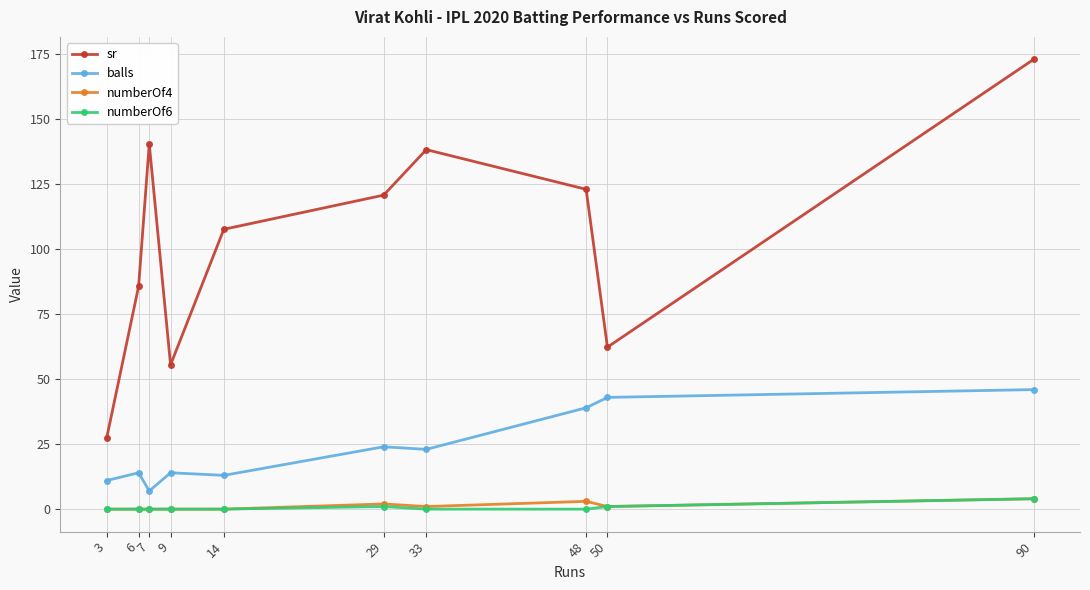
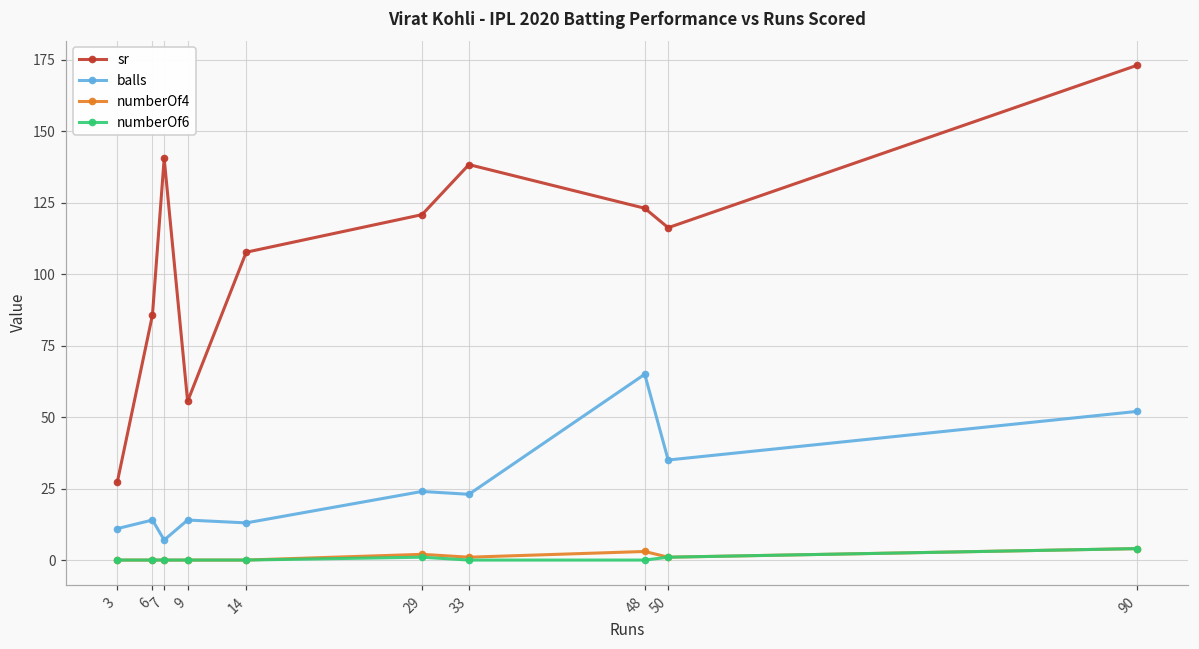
  {
    "sr": {
      "3": 27,
      "6": 86,
      "7": 141,
      "9": 56,
      "14": 108,
      "29": 121,
      "33": 138,
      "48": 123,
-     "50": 62,
+     "50": 116,
      "90": 173
    },
    "balls": {
      "3": 11,
      "6": 14,
      "7": 7,
      "9": 14,
      "14": 13,
      "29": 24,
      "33": 23,
-     "48": 39,
-     "50": 43,
-     "90": 46
+     "48": 65,
+     "50": 35,
+     "90": 52
    },
    "numberOf4": {
      "29": 2,
      "33": 1,
      "48": 3
    },
    "numberOf6": {
      "29": 1,
      "33": 0,
      "48": 0
    }
  }
